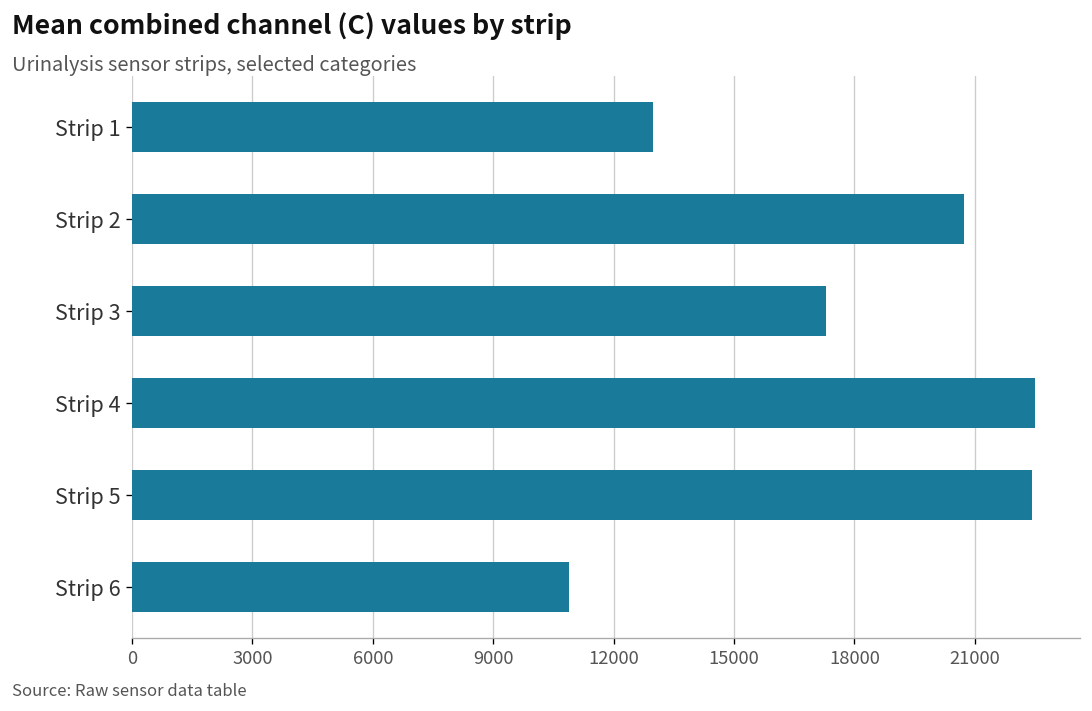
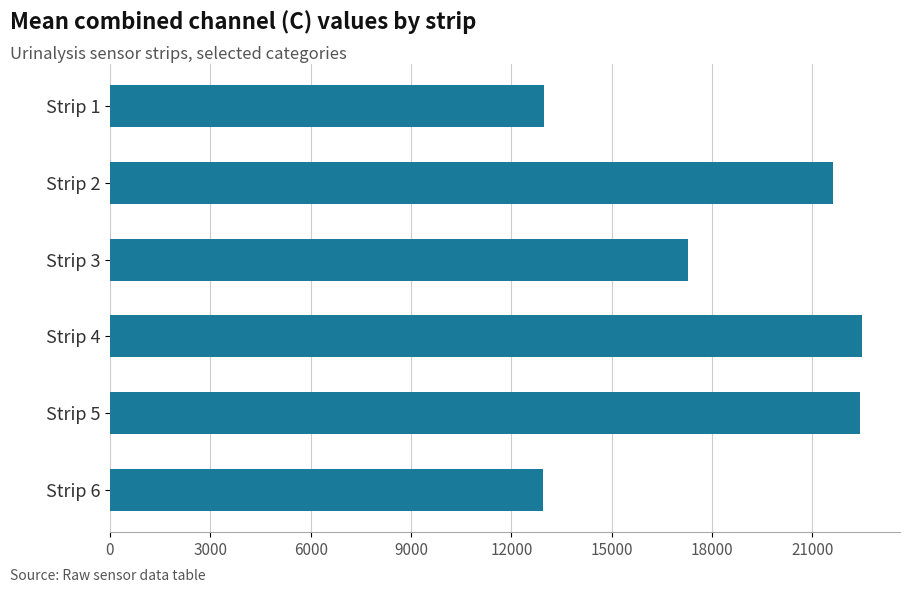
  {
    "Strip 1": 13000,
-   "Strip 2": 20700,
+   "Strip 2": 21600,
    "Strip 3": 17300,
    "Strip 4": 22500,
    "Strip 5": 22400,
-   "Strip 6": 10900
+   "Strip 6": 13000
  }
